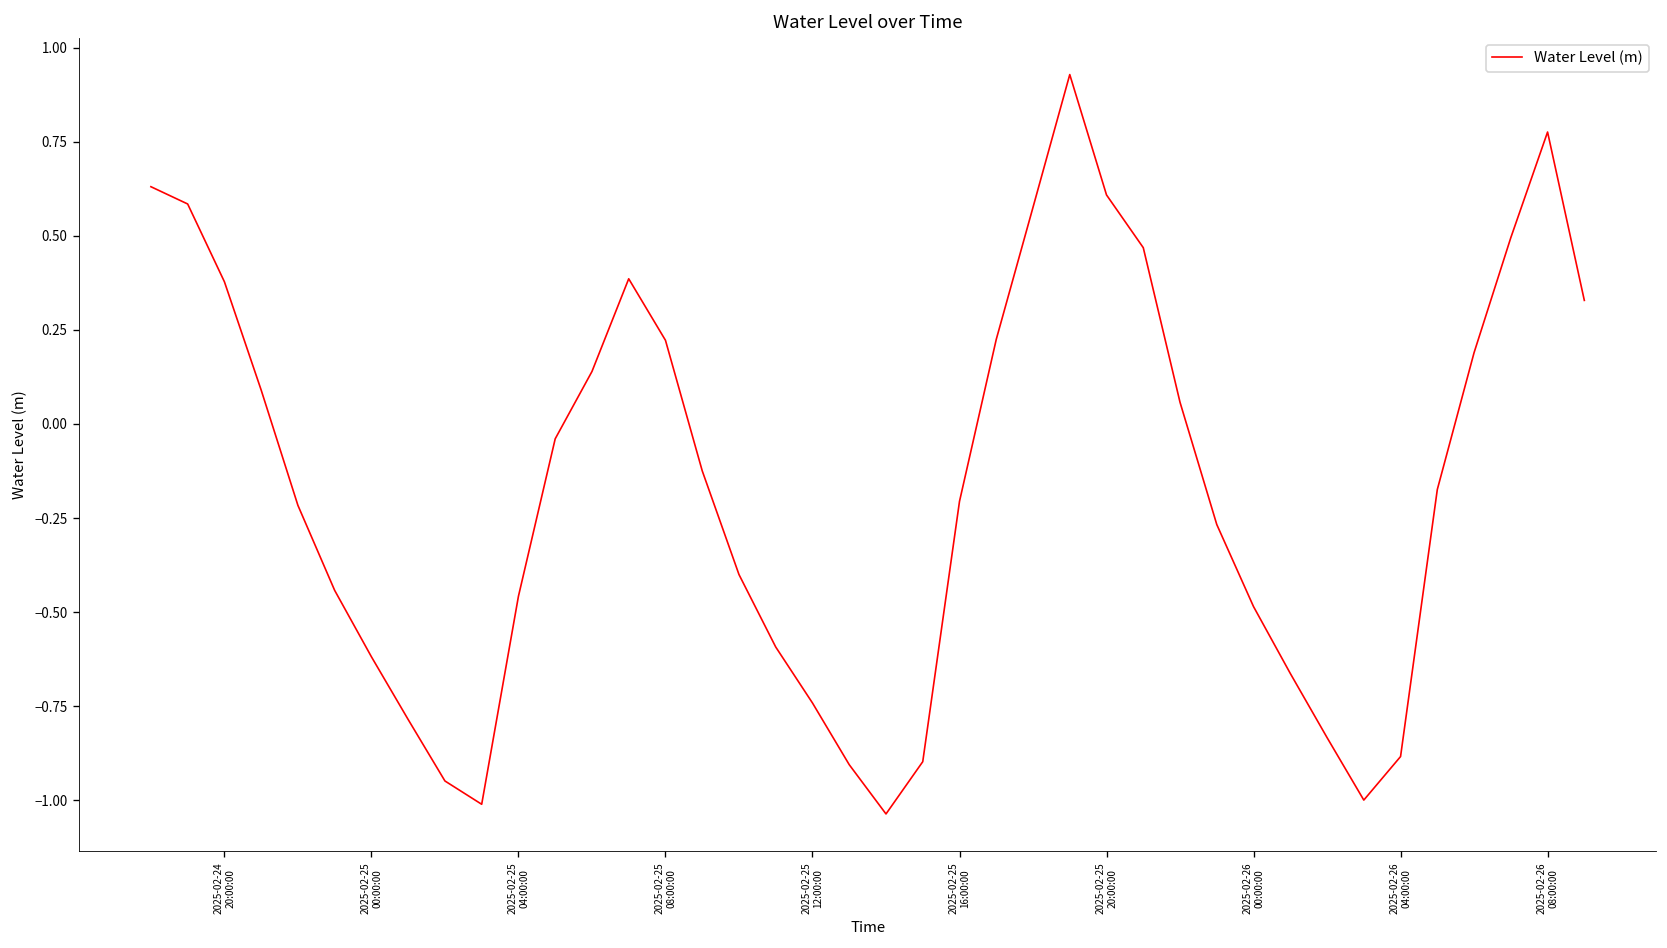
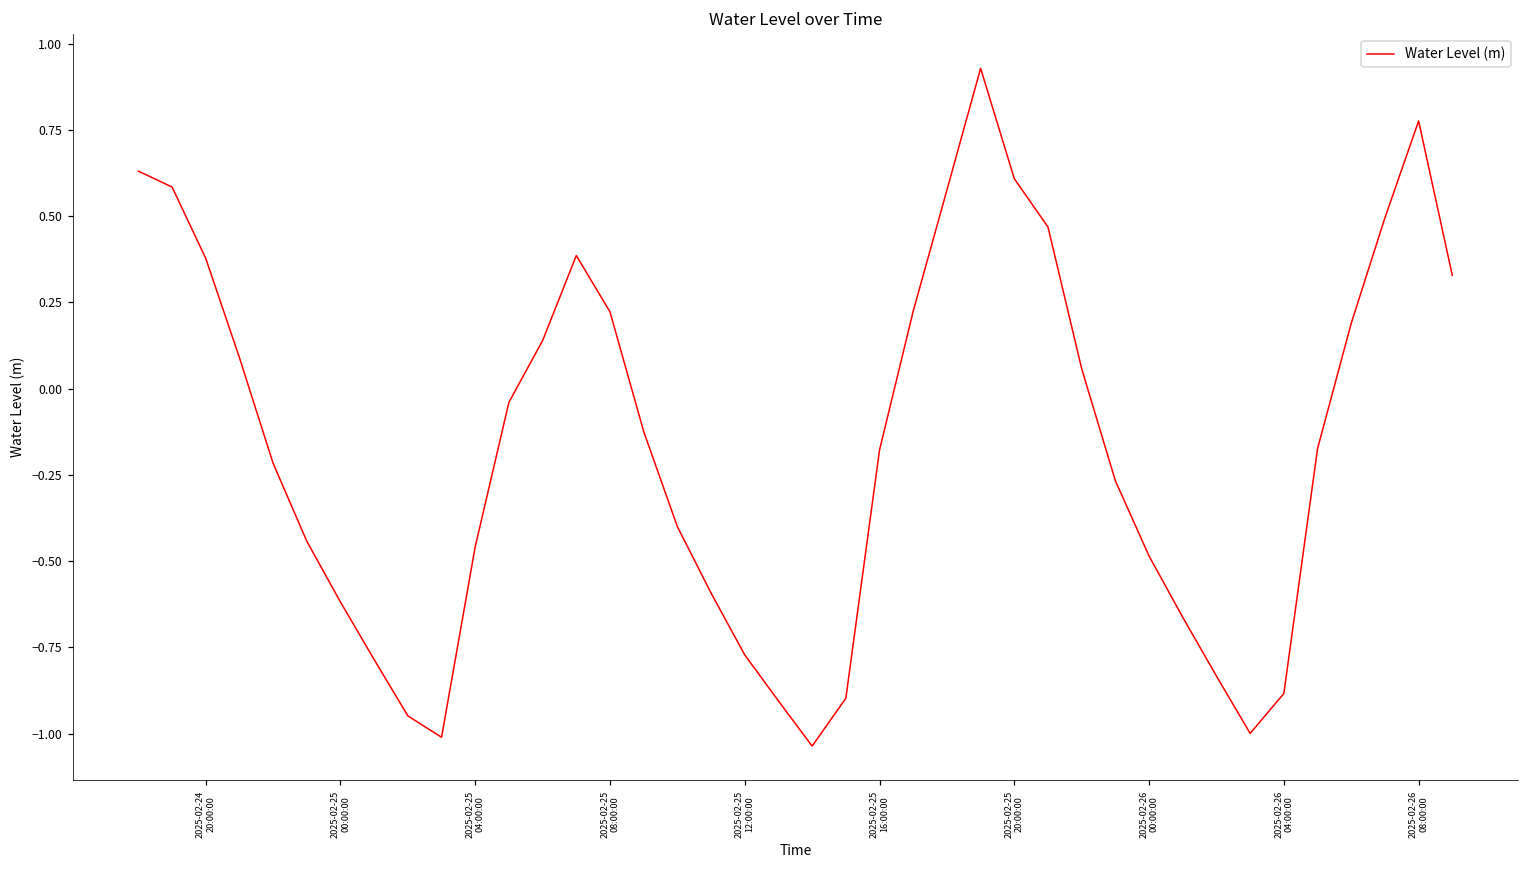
  {
    "2025-02-24 20:00:00": 0.38,
    "2025-02-25 00:00:00": -0.62,
    "2025-02-25 04:00:00": -0.46,
    "2025-02-25 08:00:00": 0.22,
-   "2025-02-25 12:00:00": -0.74,
-   "2025-02-25 16:00:00": -0.21,
+   "2025-02-25 12:00:00": -0.77,
+   "2025-02-25 16:00:00": -0.18,
    "2025-02-25 20:00:00": 0.61,
    "2025-02-26 00:00:00": -0.49,
    "2025-02-26 04:00:00": -0.88,
    "2025-02-26 08:00:00": 0.78
  }
